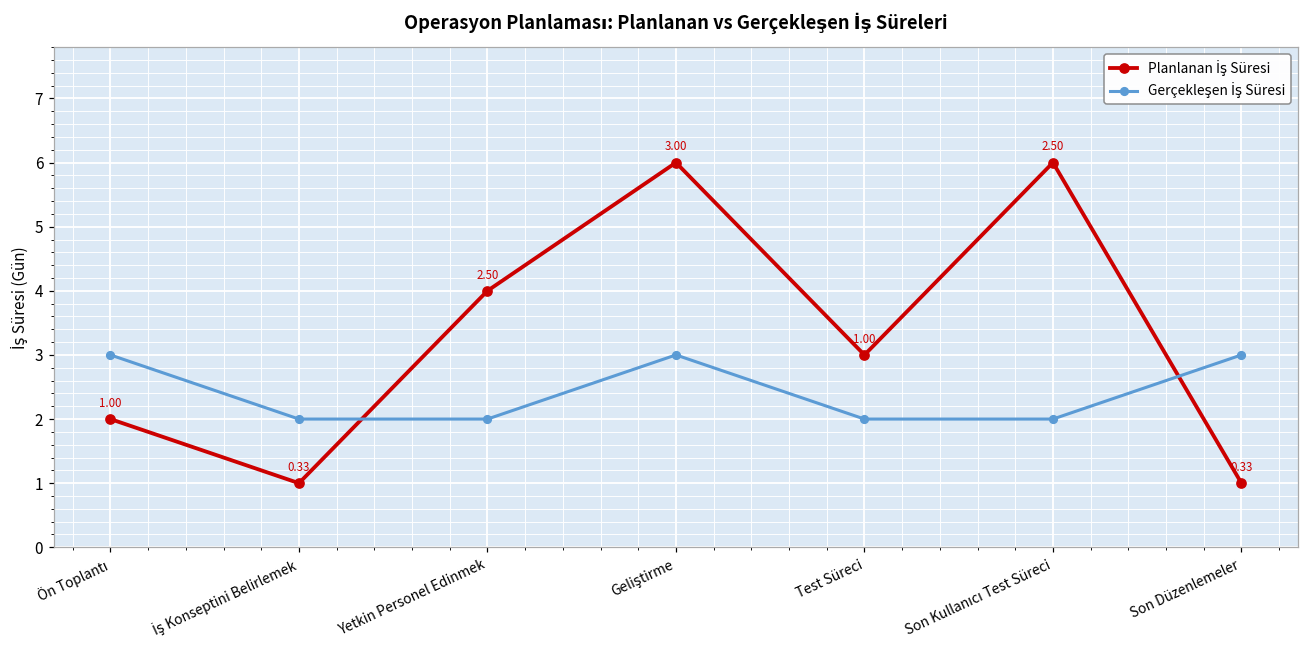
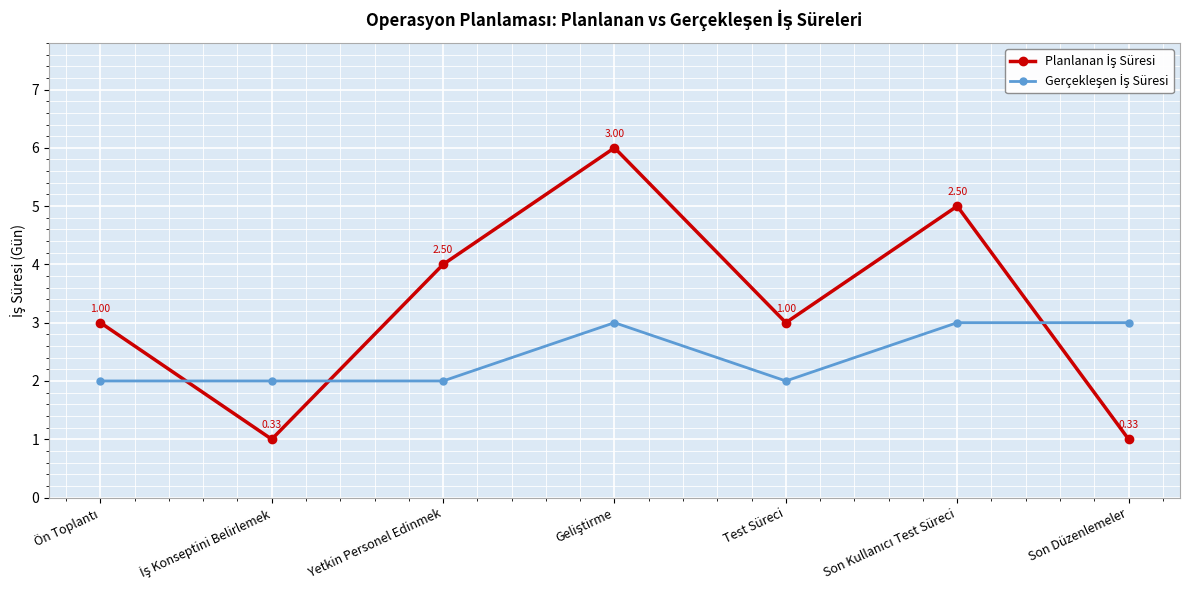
  {
    "Planlanan İş Süresi": {
-     "Ön Toplantı": 2,
-     "Son Kullanıcı Test Süreci": 6
+     "Ön Toplantı": 3,
+     "Son Kullanıcı Test Süreci": 5
    },
    "Gerçekleşen İş Süresi": {
-     "Ön Toplantı": 3,
+     "Ön Toplantı": 2,
      "İş Konseptini Belirlemek": 2,
      "Yetkin Personel Edinmek": 2,
      "Geliştirme": 3,
      "Test Süreci": 2,
-     "Son Kullanıcı Test Süreci": 2,
+     "Son Kullanıcı Test Süreci": 3,
      "Son Düzenlemeler": 3
    }
  }
